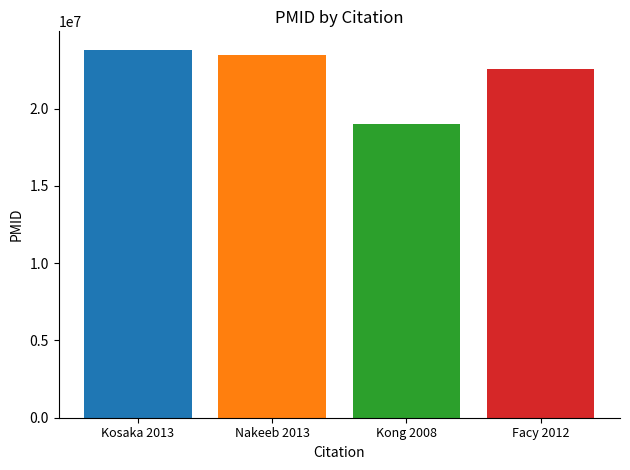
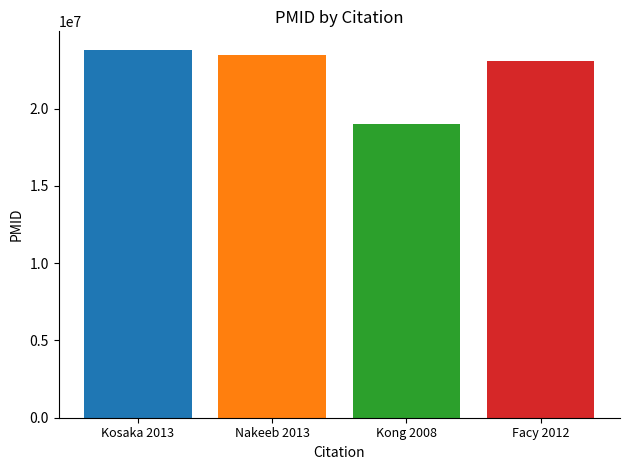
  {
    "Kosaka 2013": 23800000,
    "Nakeeb 2013": 23500000,
    "Kong 2008": 19000000,
-   "Facy 2012": 22500000
+   "Facy 2012": 23100000
  }
